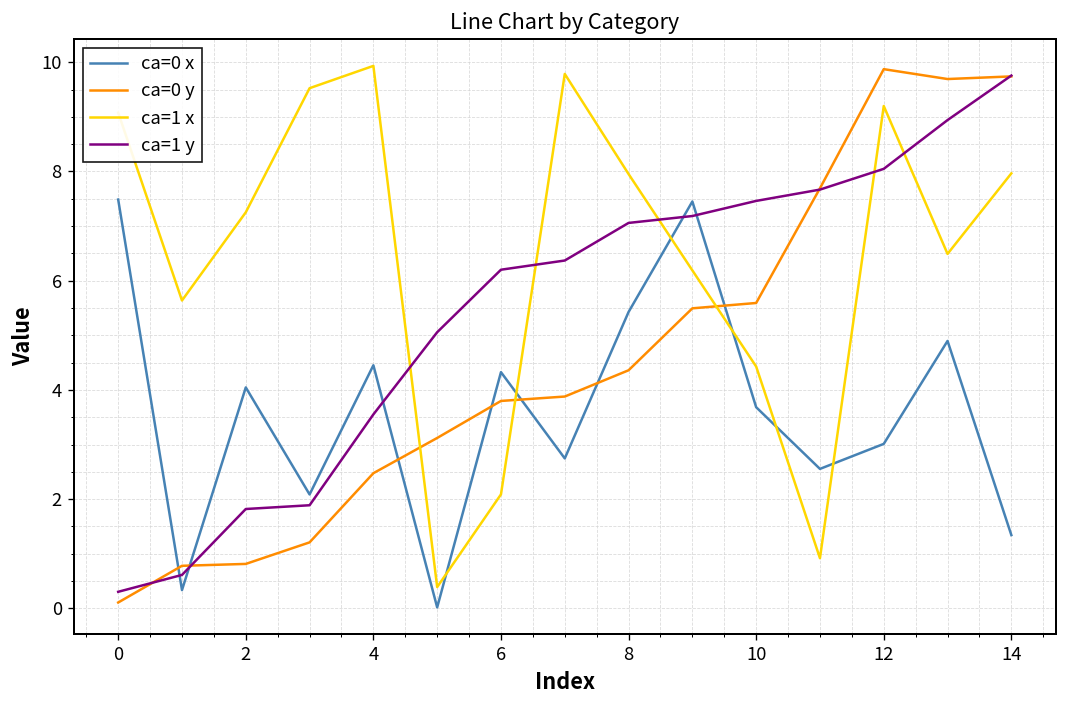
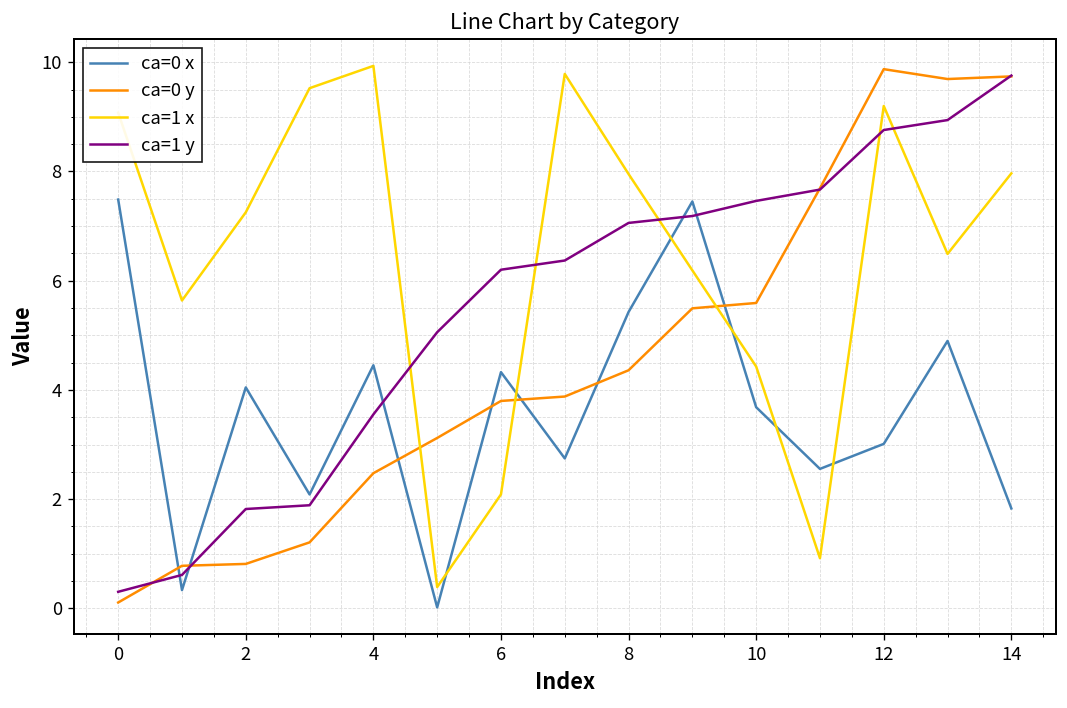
  {
    "ca=0 x": {
      "0": 7.5,
      "2": 4.0,
      "4": 4.5,
      "6": 4.3,
      "8": 5.4,
      "10": 3.7,
      "12": 3.0,
-     "14": 1.3
+     "14": 1.8
    },
    "ca=0 y": {
      "0": 0.1,
      "2": 0.8,
      "4": 2.5,
      "6": 3.8,
      "8": 4.4,
      "10": 5.6,
      "12": 9.9
    },
    "ca=1 x": {
      "2": 7.3,
      "4": 9.9,
      "6": 2.1,
      "8": 8.0,
      "10": 4.4,
      "12": 9.2,
      "14": 8.0
    },
    "ca=1 y": {
      "0": 0.3,
      "2": 1.8,
      "4": 3.6,
      "6": 6.2,
      "8": 7.1,
      "10": 7.5,
-     "12": 8.0
+     "12": 8.8
    }
  }
